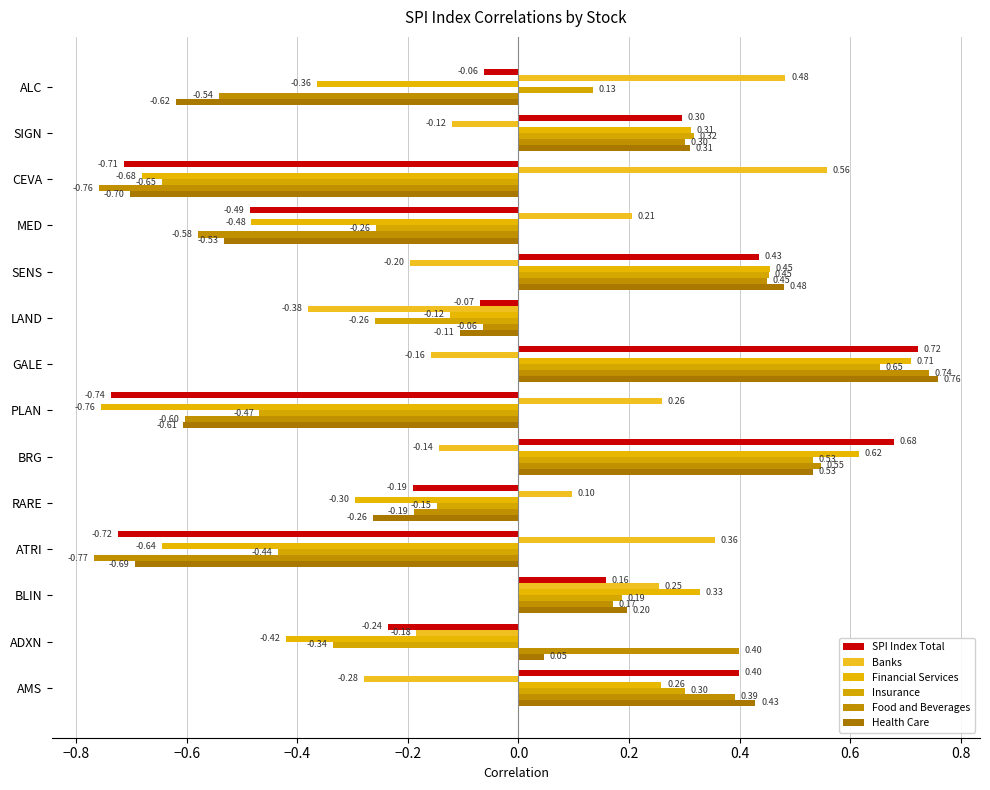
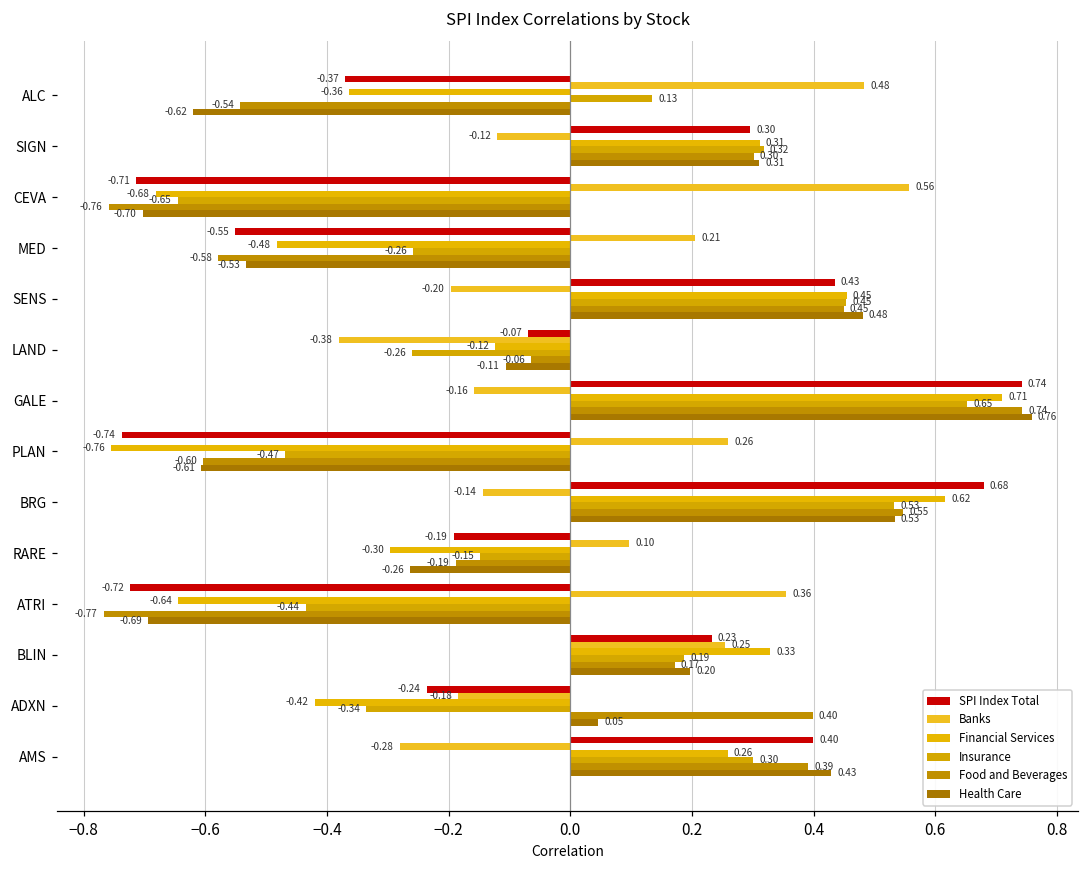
  {
    "SPI Index Total": {
-     "ALC": -0.06,
+     "ALC": -0.37,
      "SIGN": 0.30,
      "CEVA": -0.71,
-     "MED": -0.49,
+     "MED": -0.55,
      "SENS": 0.43,
      "LAND": -0.07,
-     "GALE": 0.72,
+     "GALE": 0.74,
      "PLAN": -0.74,
      "BRG": 0.68,
      "RARE": -0.19,
      "ATRI": -0.72,
-     "BLIN": 0.16,
+     "BLIN": 0.23,
      "ADXN": -0.24,
      "AMS": 0.40
    }
  }
